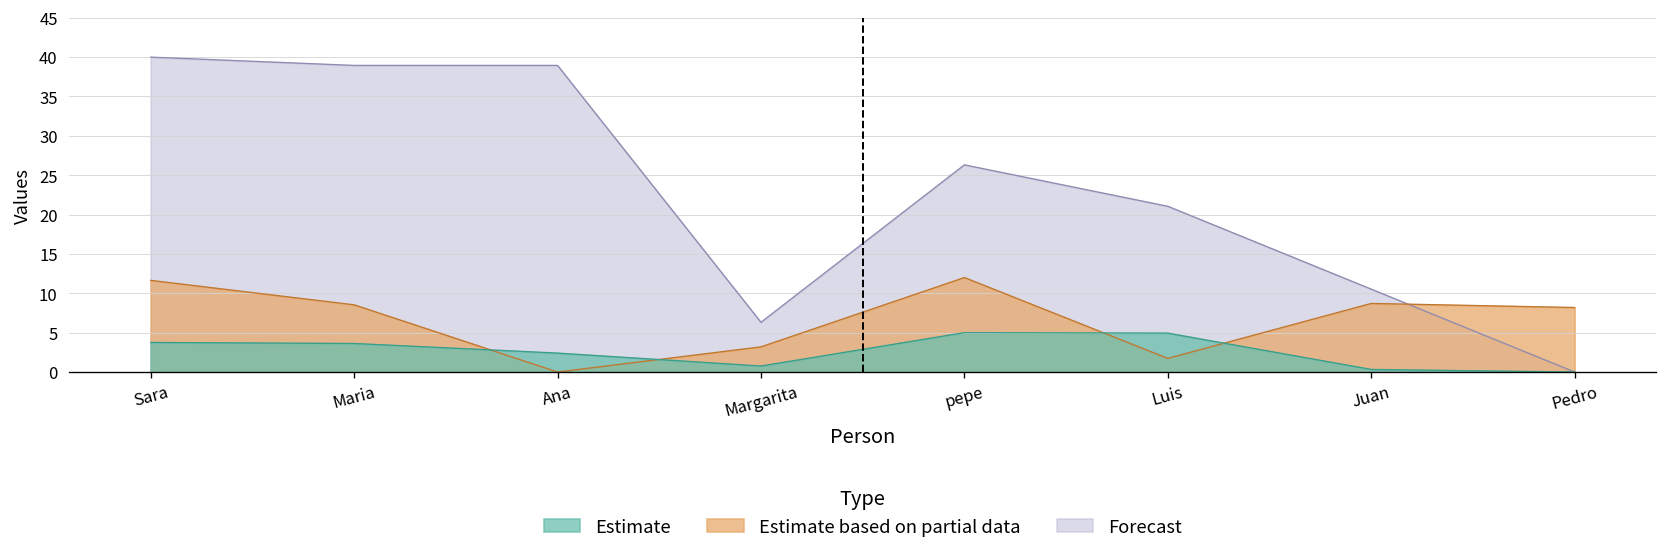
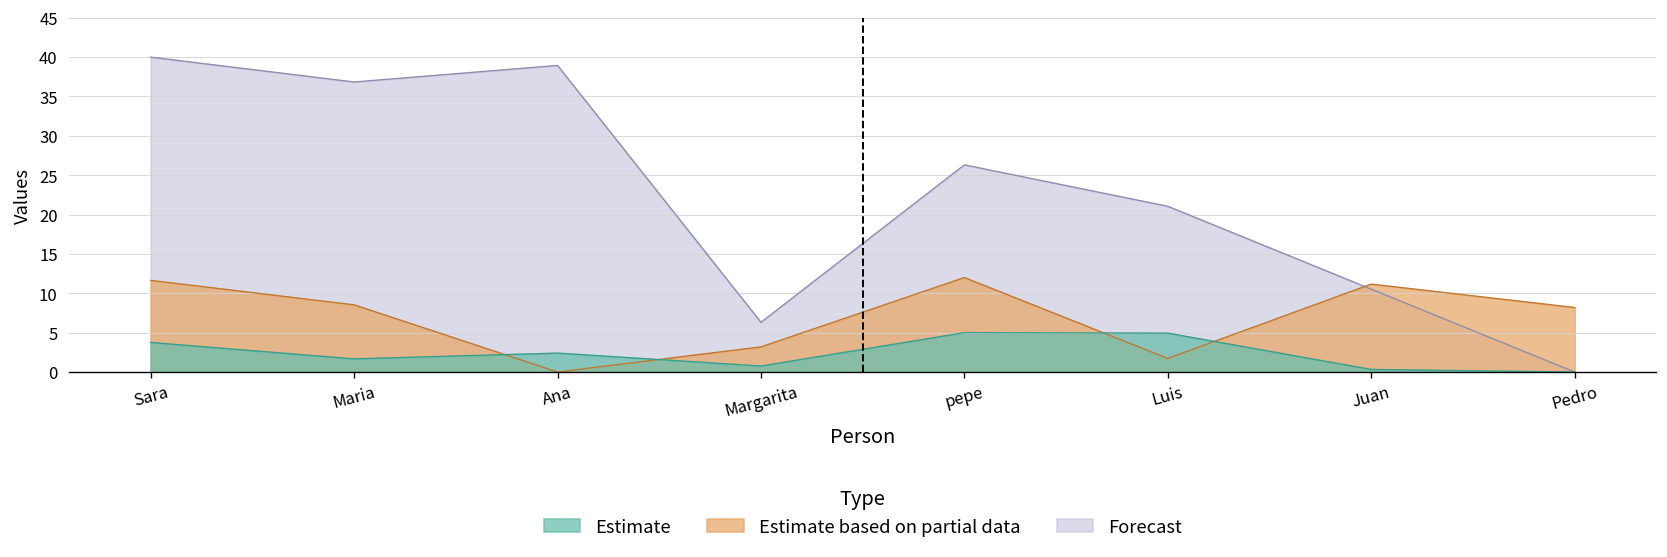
  {
    "Forecast": {
      "Sara": 40,
-     "Maria": 39,
+     "Maria": 37,
      "Ana": 39,
      "Margarita": 6,
      "pepe": 26,
      "Luis": 21,
      "Juan": 11
    },
    "Estimate based on partial data": {
      "Sara": 12,
      "Maria": 9,
      "Ana": 0,
      "Margarita": 3,
      "pepe": 12,
      "Luis": 2,
-     "Juan": 9,
+     "Juan": 11,
      "Pedro": 8
    },
    "Estimate": {
      "Sara": 4,
-     "Maria": 4,
+     "Maria": 2,
      "Ana": 2,
      "Margarita": 1,
      "pepe": 5,
      "Luis": 5,
      "Juan": 0
    }
  }
